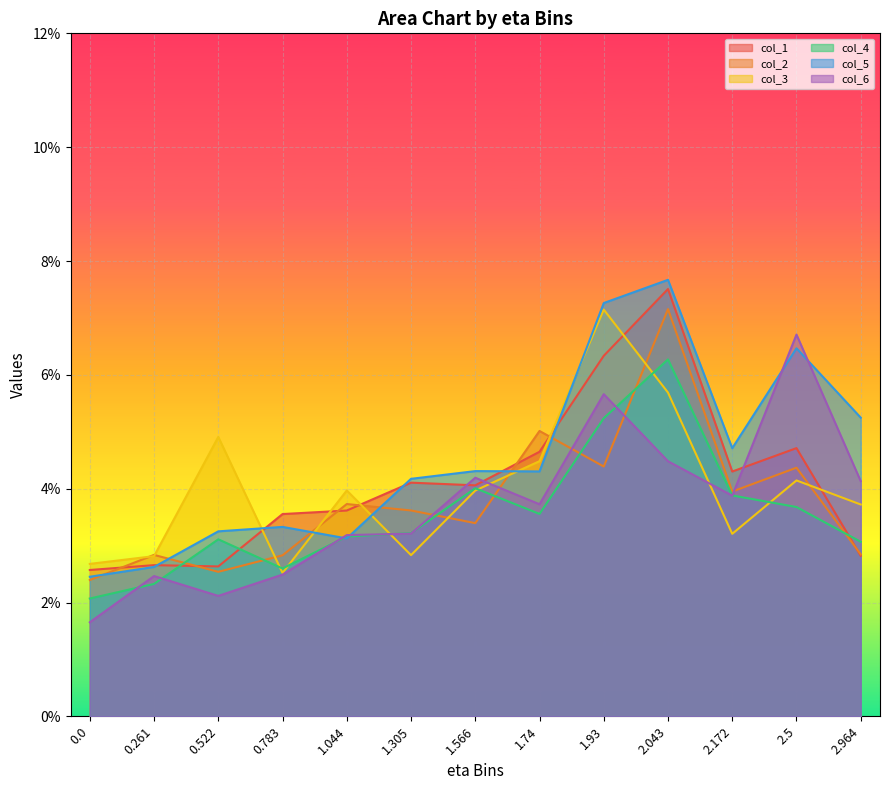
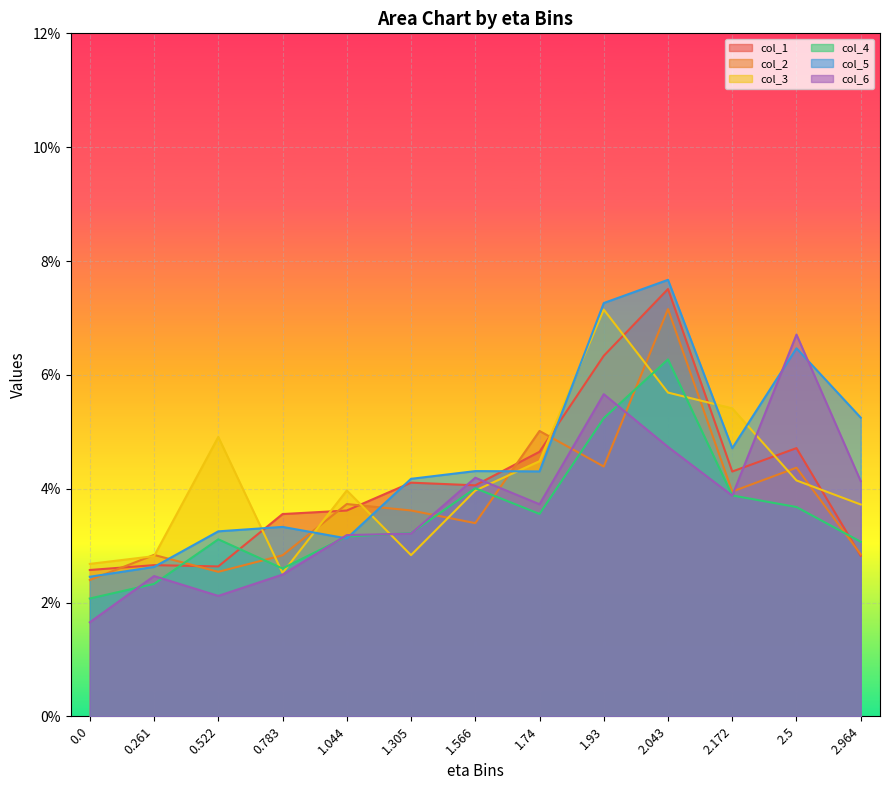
  {
    "col_3": {
      "0.0": "2.7%",
      "0.522": "4.9%",
      "1.044": "4.0%",
      "1.305": "2.8%",
      "1.74": "4.5%",
      "1.93": "7.1%",
      "2.043": "5.7%",
-     "2.172": "3.2%",
+     "2.172": "5.4%",
      "2.5": "4.1%",
      "2.964": "3.7%"
    },
    "col_4": {
      "0.0": "2.1%",
      "0.261": "2.3%",
      "0.522": "3.1%",
      "0.783": "2.6%",
      "1.74": "3.6%",
      "1.93": "5.2%",
      "2.043": "6.3%",
      "2.5": "3.7%",
      "2.964": "3.1%"
    },
    "col_5": {
      "0.0": "2.5%",
      "0.522": "3.3%",
      "0.783": "3.3%",
      "1.305": "4.2%",
      "1.566": "4.3%",
      "1.74": "4.3%",
      "1.93": "7.3%",
      "2.043": "7.7%",
      "2.172": "4.7%",
      "2.5": "6.5%",
      "2.964": "5.2%"
    },
    "col_6": {
      "0.0": "1.7%",
      "0.261": "2.5%",
      "0.522": "2.1%",
      "1.566": "4.2%",
      "1.74": "3.7%",
      "1.93": "5.7%",
-     "2.043": "4.5%",
+     "2.043": "4.7%",
      "2.5": "6.7%",
      "2.964": "4.1%"
    }
  }
